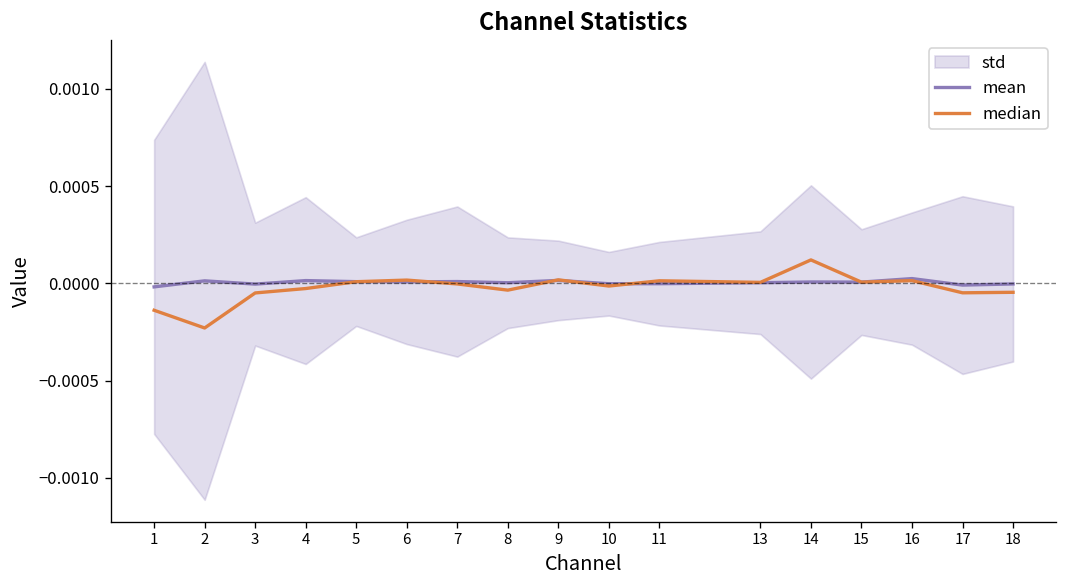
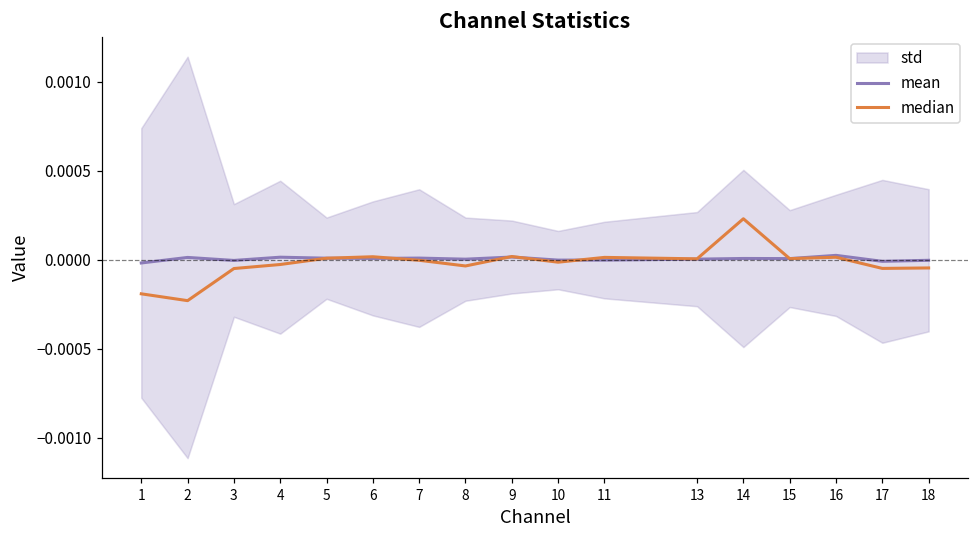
  {
    "median": {
-     "1": -0.00014,
+     "1": -0.00019,
      "2": -0.00023,
      "3": -0.00005,
      "4": -0.00003,
      "8": -0.00003,
-     "14": 0.00012,
+     "14": 0.00023,
      "17": -0.00005,
      "18": -0.00005
    }
  }
